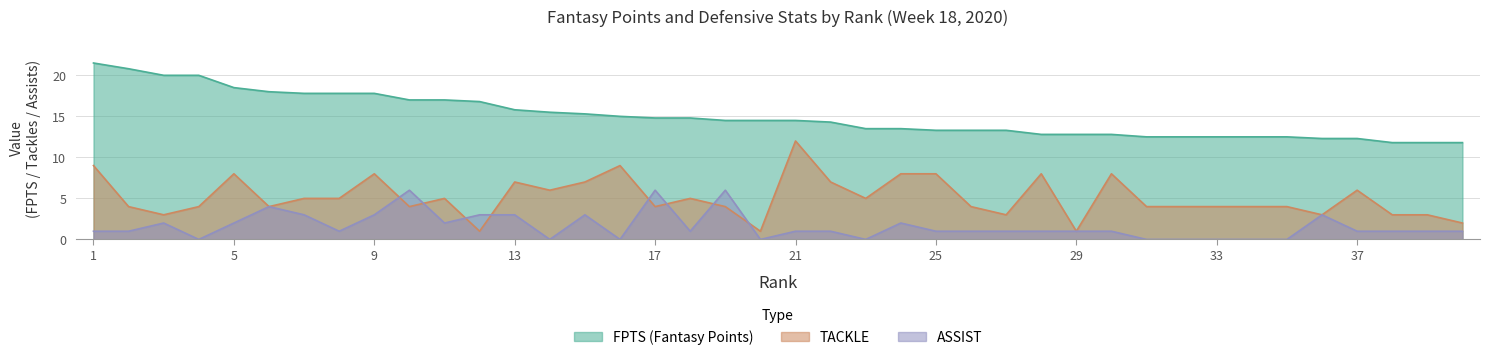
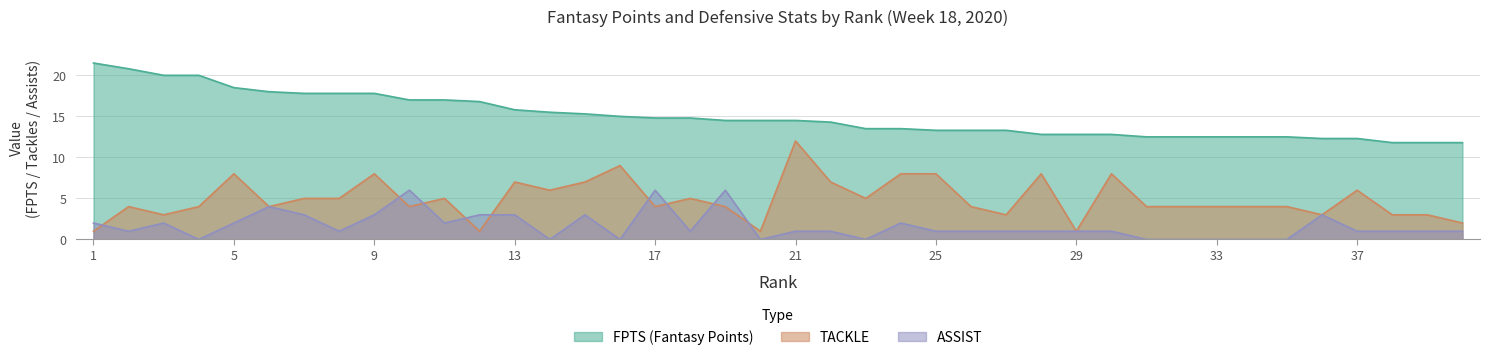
  {
    "TACKLE": {
-     "1": 9,
+     "1": 1,
      "5": 8,
      "9": 8,
      "13": 7,
      "17": 4,
      "21": 12,
      "25": 8,
      "33": 4,
      "37": 6
    },
    "ASSIST": {
-     "1": 1,
+     "1": 2,
      "5": 2,
      "9": 3,
      "13": 3,
      "17": 6,
      "21": 1,
      "25": 1,
      "33": 0,
      "37": 1
    }
  }
